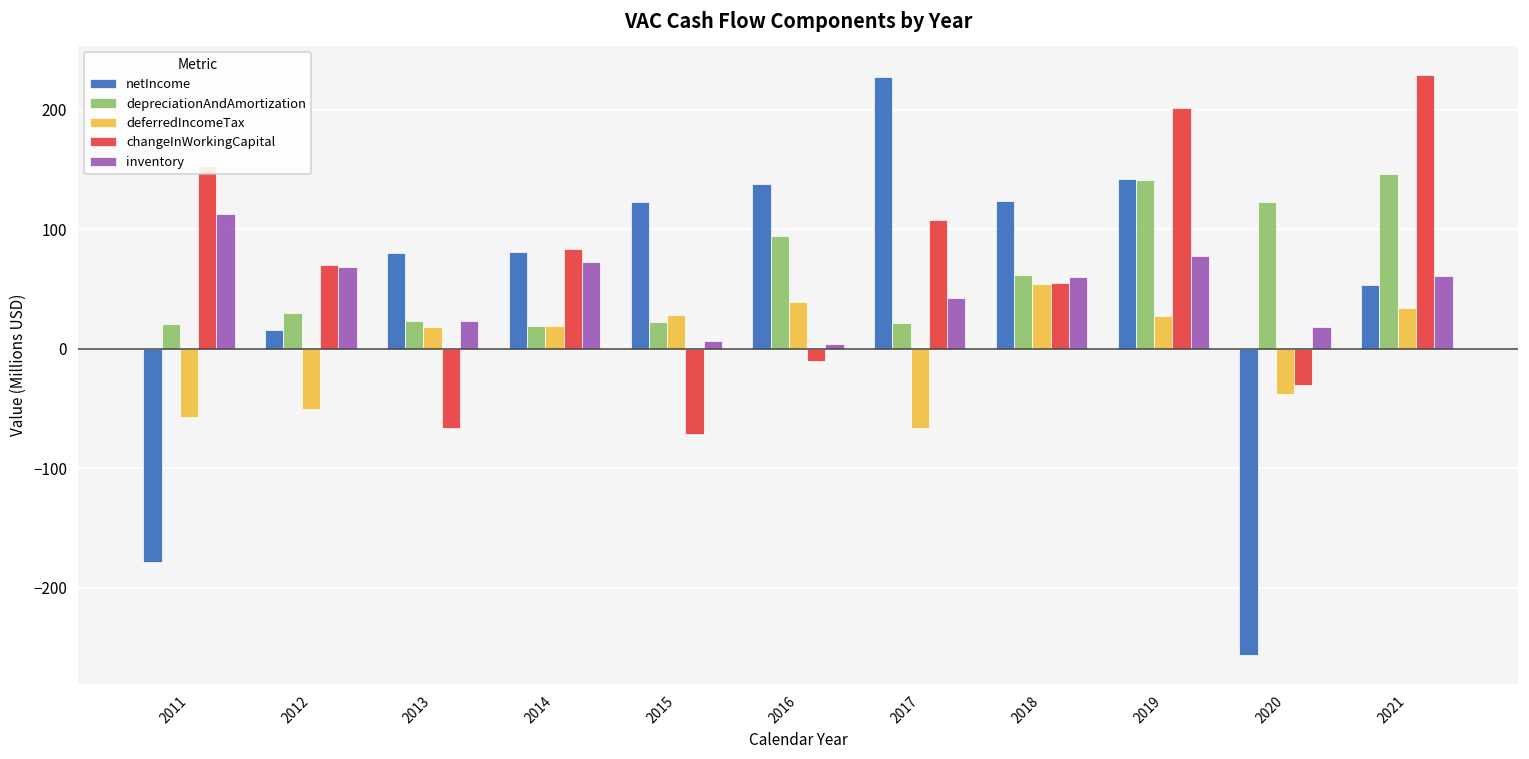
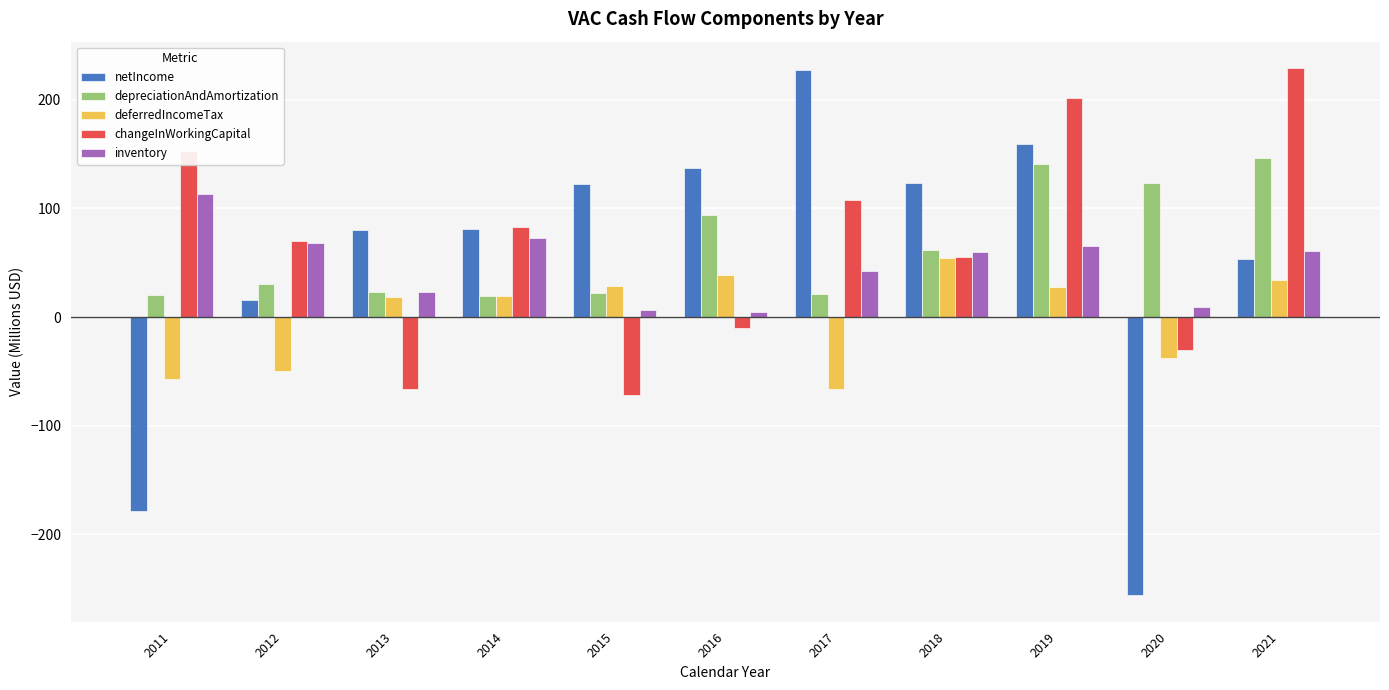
  {
    "netIncome": {
      "2011": -178,
      "2012": 16,
      "2013": 80,
      "2014": 81,
      "2015": 123,
      "2016": 137,
      "2017": 227,
      "2018": 124,
-     "2019": 142,
+     "2019": 159,
      "2020": -256,
      "2021": 53
    },
    "depreciationAndAmortization": {
      "2011": 20,
      "2012": 30,
      "2013": 23,
      "2014": 19,
      "2015": 22,
      "2016": 94,
      "2017": 21,
      "2018": 62,
      "2019": 141,
      "2020": 123,
      "2021": 146
    },
    "deferredIncomeTax": {
      "2011": -57,
      "2012": -50,
      "2013": 18,
      "2014": 19,
      "2015": 28,
      "2016": 39,
      "2017": -66,
      "2018": 54,
      "2019": 28,
      "2020": -38,
      "2021": 34
    },
    "changeInWorkingCapital": {
      "2012": 70,
      "2013": -66,
      "2014": 83,
      "2015": -72,
      "2016": -10,
      "2017": 107,
      "2018": 55,
      "2019": 201,
      "2020": -31,
      "2021": 229
    },
    "inventory": {
      "2011": 113,
      "2012": 68,
      "2013": 23,
      "2014": 73,
      "2015": 6,
      "2016": 4,
      "2017": 43,
      "2018": 60,
-     "2019": 77,
-     "2020": 18,
+     "2019": 65,
+     "2020": 10,
      "2021": 61
    }
  }
